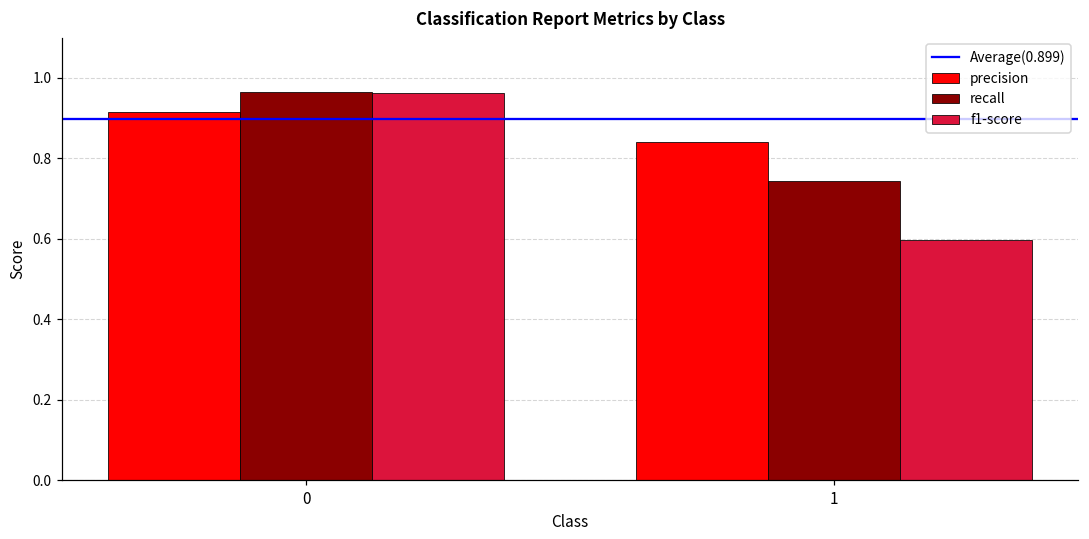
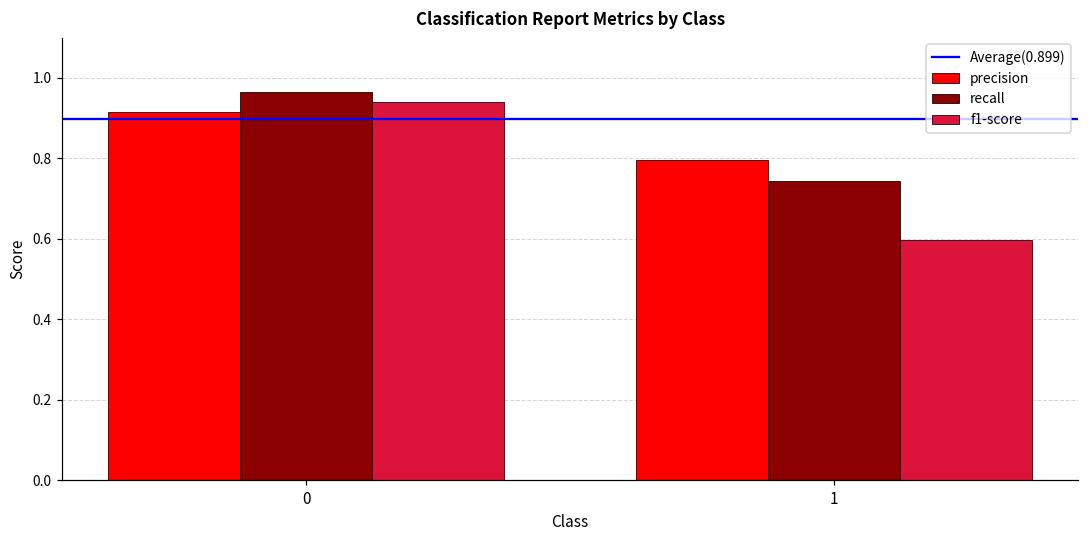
  {
    "precision": {
      "0": 0.92,
-     "1": 0.84
+     "1": 0.80
    },
    "recall": {
      "0": 0.96,
      "1": 0.74
    },
    "f1-score": {
-     "0": 0.96,
+     "0": 0.94,
      "1": 0.60
    }
  }
